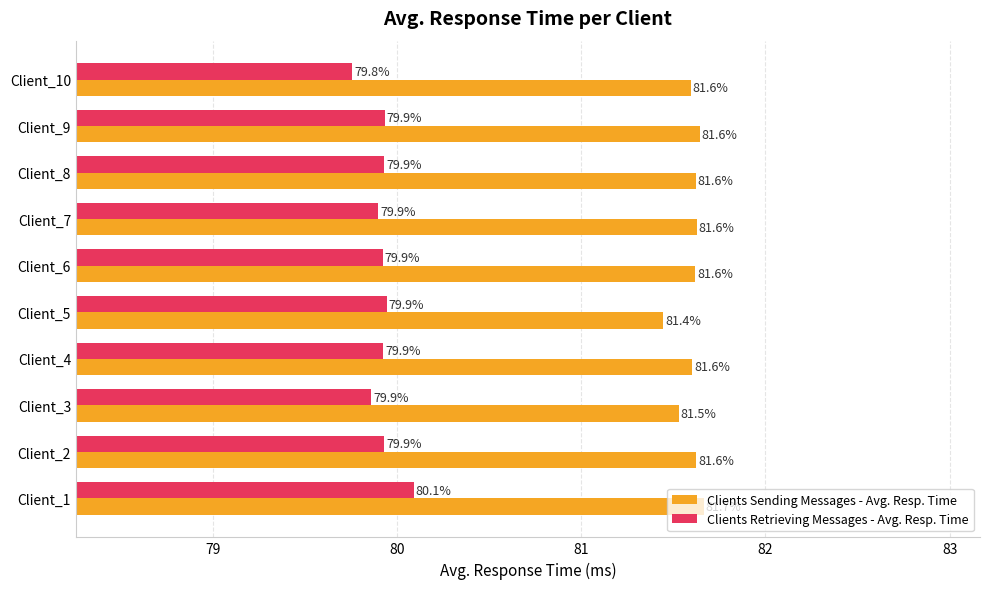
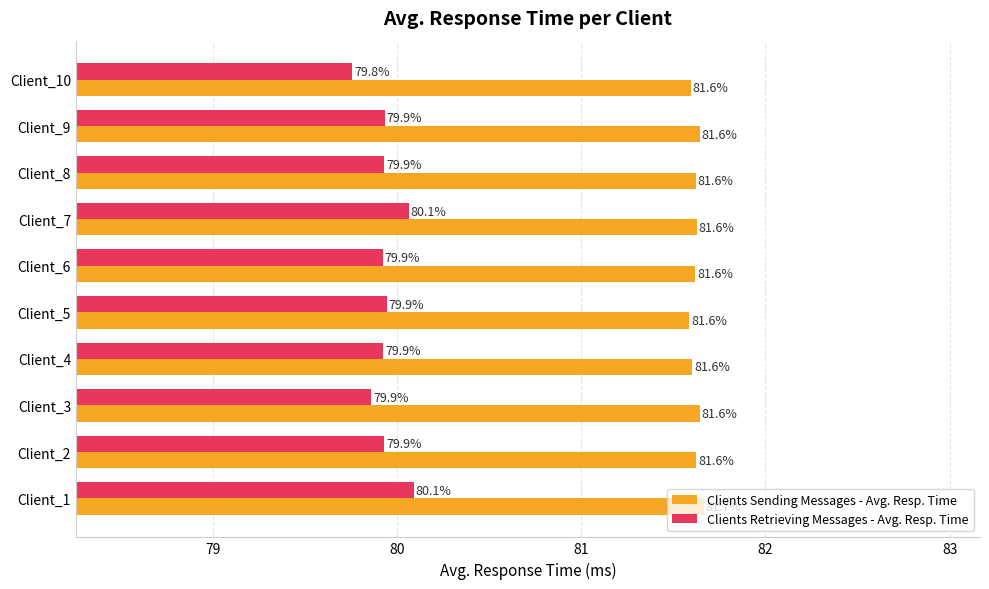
  {
    "Clients Sending Messages - Avg. Resp. Time": {
      "Client_10": "81.6%",
      "Client_9": "81.6%",
      "Client_8": "81.6%",
      "Client_7": "81.6%",
      "Client_6": "81.6%",
-     "Client_5": "81.4%",
+     "Client_5": "81.6%",
      "Client_4": "81.6%",
-     "Client_3": "81.5%",
+     "Client_3": "81.6%",
      "Client_2": "81.6%"
    },
    "Clients Retrieving Messages - Avg. Resp. Time": {
      "Client_10": "79.8%",
      "Client_9": "79.9%",
      "Client_8": "79.9%",
-     "Client_7": "79.9%",
+     "Client_7": "80.1%",
      "Client_6": "79.9%",
      "Client_5": "79.9%",
      "Client_4": "79.9%",
      "Client_3": "79.9%",
      "Client_2": "79.9%",
      "Client_1": "80.1%"
    }
  }
